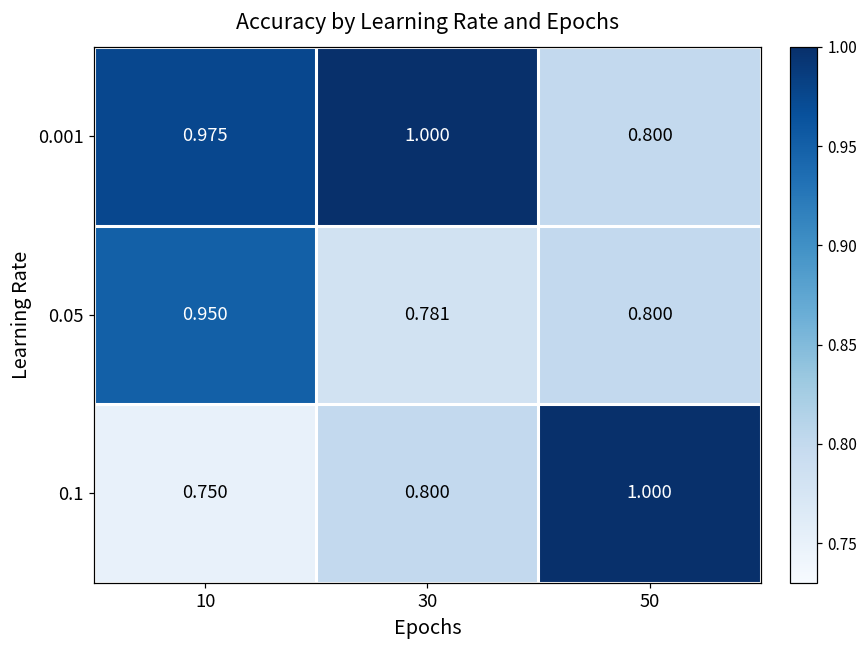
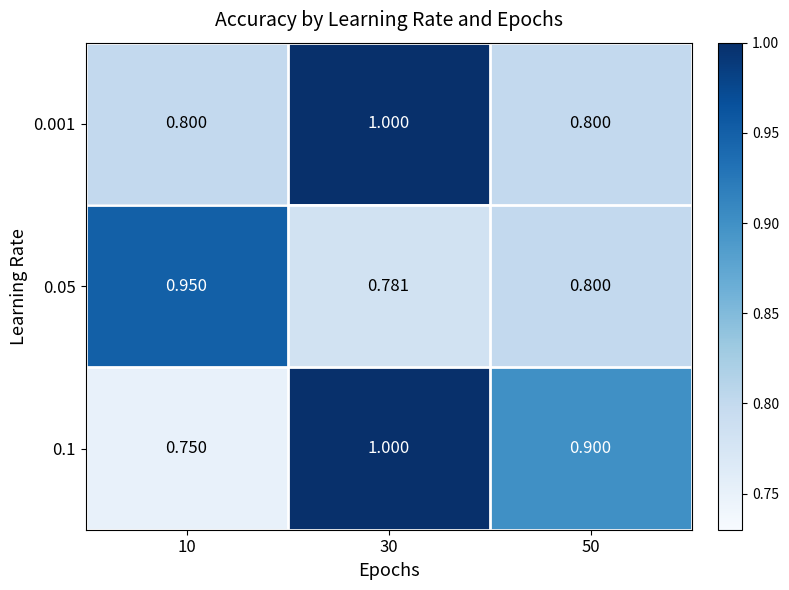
  {
    "0.001": {
-     "10": 0.975,
+     "10": 0.800,
      "30": 1.000,
      "50": 0.800
    },
    "0.05": {
      "10": 0.950,
      "30": 0.781,
      "50": 0.800
    },
    "0.1": {
      "10": 0.750,
-     "30": 0.800,
-     "50": 1.000
+     "30": 1.000,
+     "50": 0.900
    }
  }
